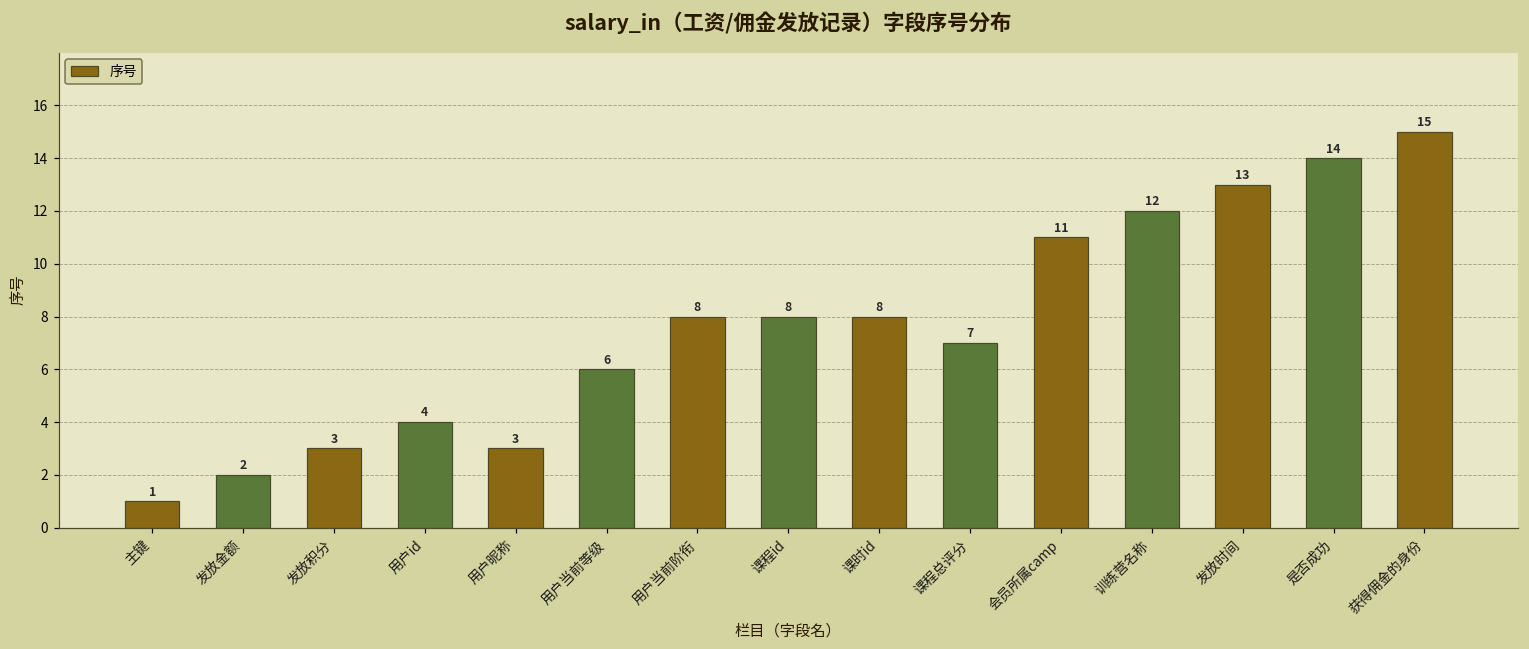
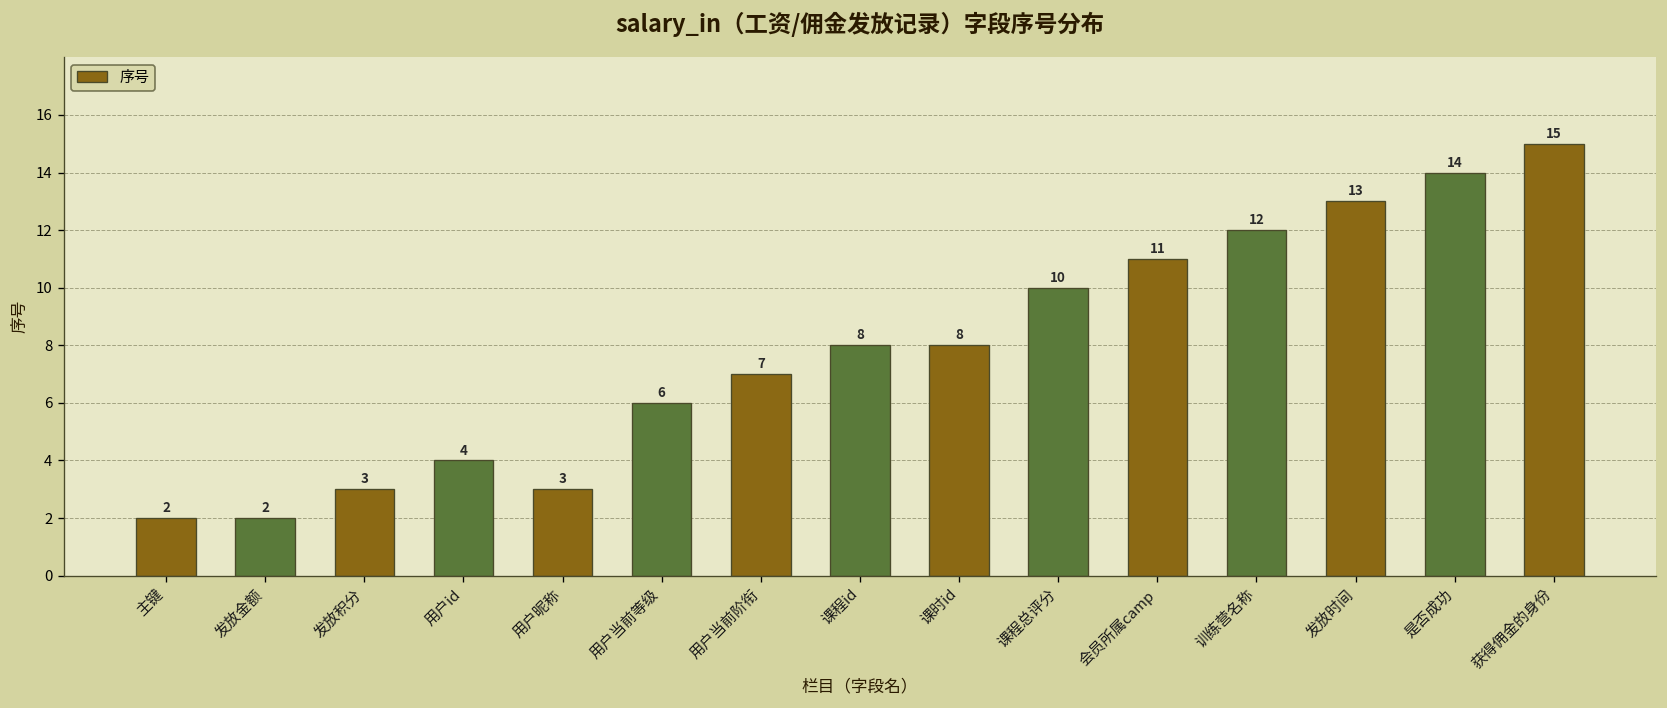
  {
-   "主键": 1,
+   "主键": 2,
    "发放金额": 2,
    "发放积分": 3,
    "用户id": 4,
    "用户昵称": 3,
    "用户当前等级": 6,
-   "用户当前阶衔": 8,
+   "用户当前阶衔": 7,
    "课程id": 8,
    "课时id": 8,
-   "课程总评分": 7,
+   "课程总评分": 10,
    "会员所属camp": 11,
    "训练营名称": 12,
    "发放时间": 13,
    "是否成功": 14,
    "获得佣金的身份": 15
  }
